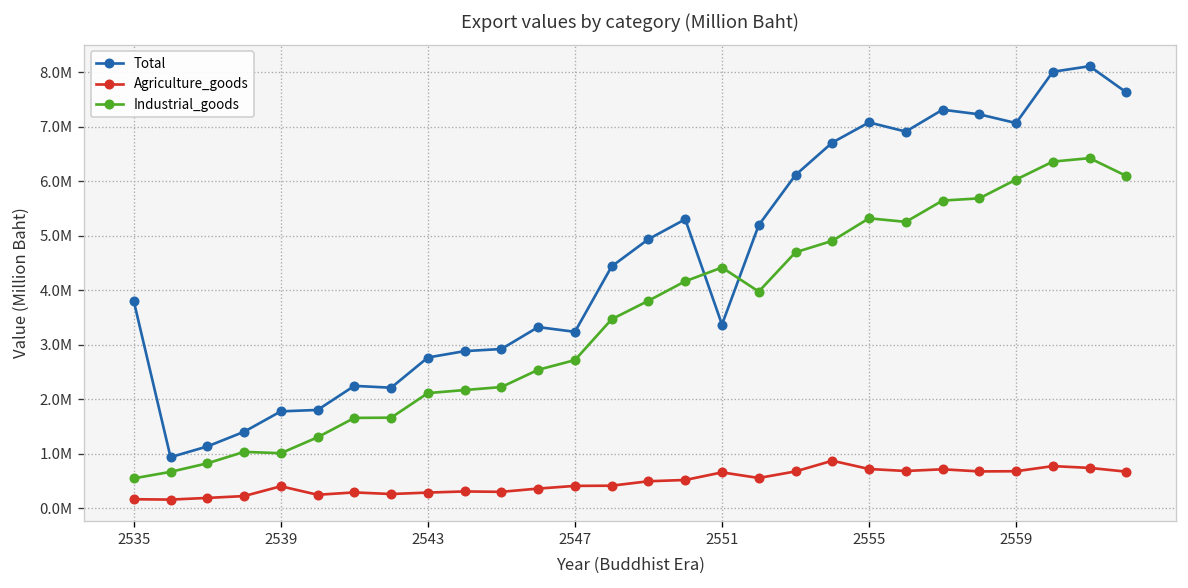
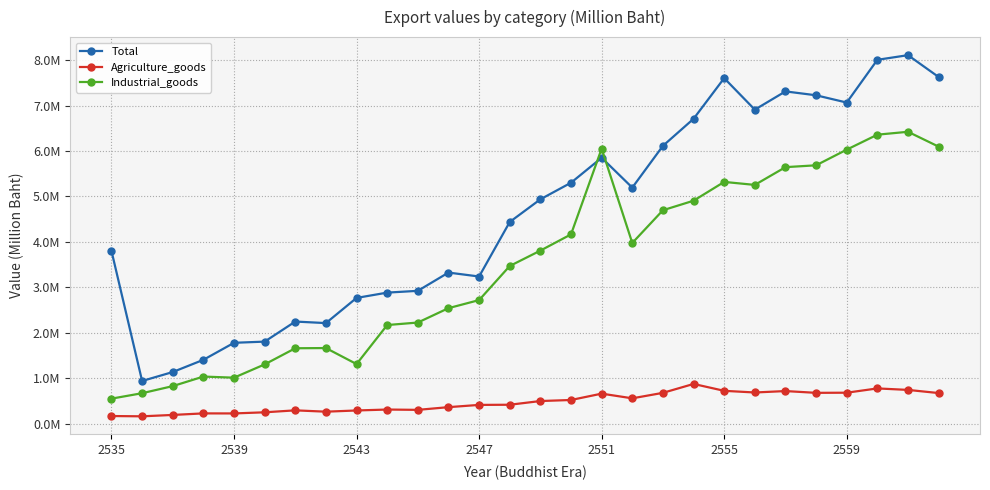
  {
    "Total": {
      "2535": 3800000,
      "2539": 1800000,
      "2543": 2800000,
      "2547": 3200000,
-     "2551": 3400000,
-     "2555": 7100000,
+     "2551": 5900000,
+     "2555": 7600000,
      "2559": 7100000
    },
    "Agriculture_goods": {
      "2535": 200000,
-     "2539": 400000,
+     "2539": 200000,
      "2543": 300000,
      "2547": 400000,
      "2551": 700000,
      "2555": 700000,
      "2559": 700000
    },
    "Industrial_goods": {
      "2535": 600000,
      "2539": 1000000,
-     "2543": 2100000,
+     "2543": 1300000,
      "2547": 2700000,
-     "2551": 4400000,
+     "2551": 6100000,
      "2555": 5300000,
      "2559": 6000000
    }
  }
